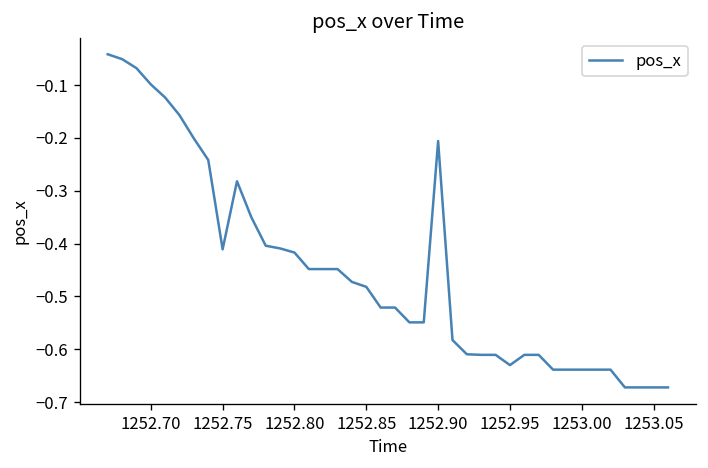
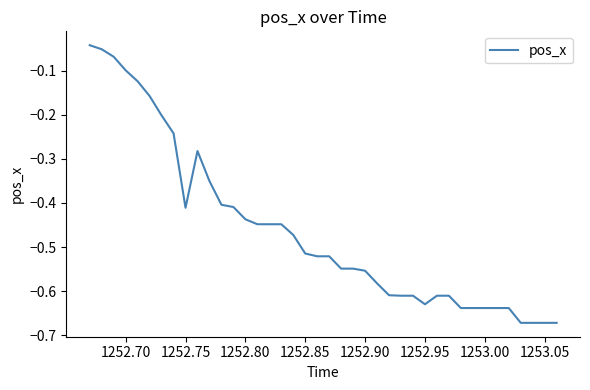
  {
    "1252.70": -0.10,
    "1252.75": -0.41,
-   "1252.80": -0.42,
-   "1252.85": -0.48,
-   "1252.90": -0.21,
+   "1252.80": -0.44,
+   "1252.85": -0.51,
+   "1252.90": -0.55,
    "1252.95": -0.63,
    "1253.00": -0.64,
    "1253.05": -0.67
  }
